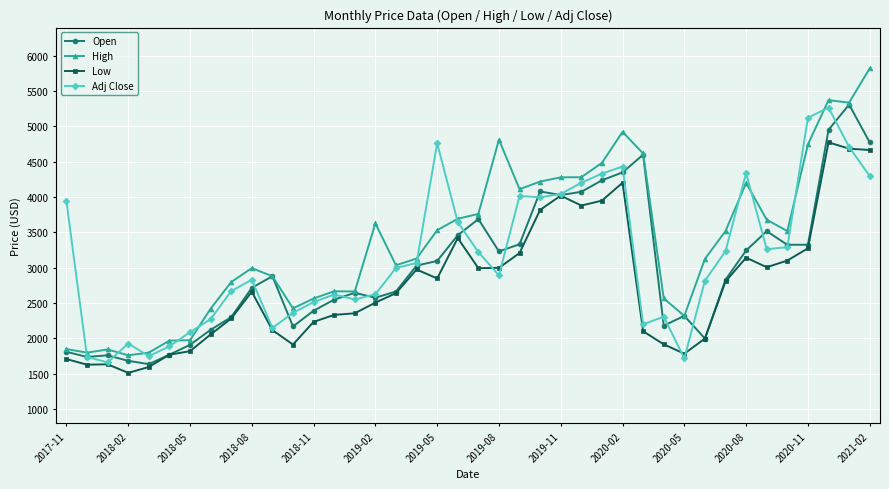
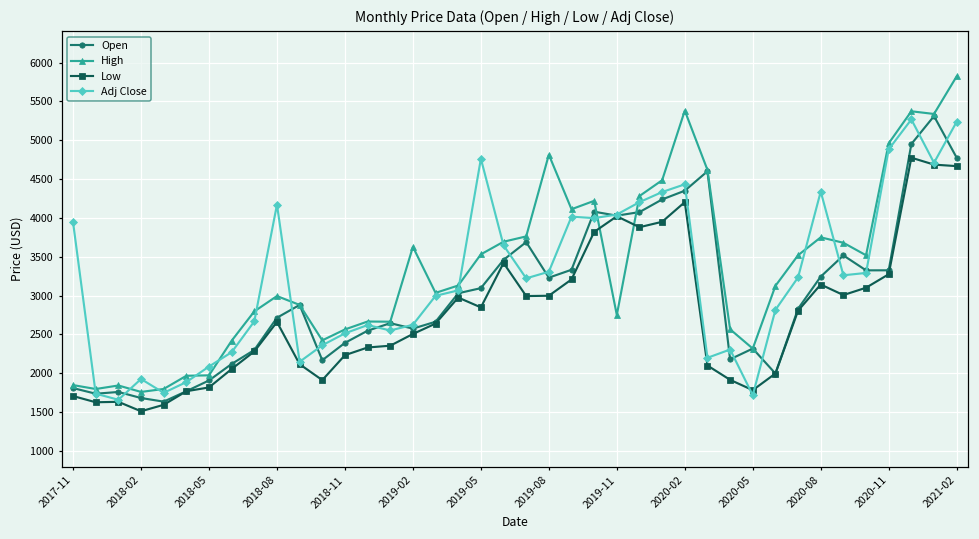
  {
    "High": {
      "2017-11": 1800,
      "2018-02": 1800,
      "2018-05": 2000,
      "2018-08": 3000,
      "2018-11": 2600,
      "2019-02": 3600,
      "2019-05": 3500,
      "2019-08": 4800,
-     "2019-11": 4300,
-     "2020-02": 4900,
-     "2020-08": 4200,
-     "2020-11": 4700,
+     "2019-11": 2800,
+     "2020-02": 5400,
+     "2020-08": 3700,
+     "2020-11": 5000,
      "2021-02": 5800
    },
    "Adj Close": {
      "2017-11": 3900,
      "2018-02": 1900,
      "2018-05": 2100,
-     "2018-08": 2800,
+     "2018-08": 4200,
      "2018-11": 2500,
      "2019-02": 2600,
      "2019-05": 4800,
-     "2019-08": 2900,
+     "2019-08": 3300,
      "2020-02": 4400,
      "2020-05": 1700,
      "2020-08": 4300,
-     "2020-11": 5100,
-     "2021-02": 4300
+     "2020-11": 4900,
+     "2021-02": 5200
    }
  }
